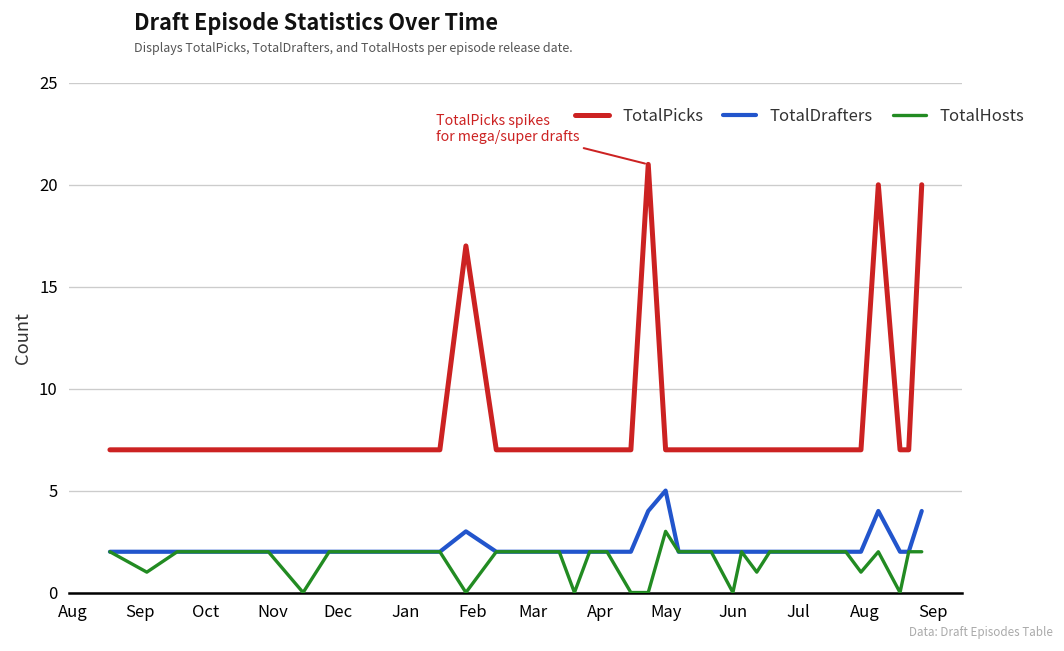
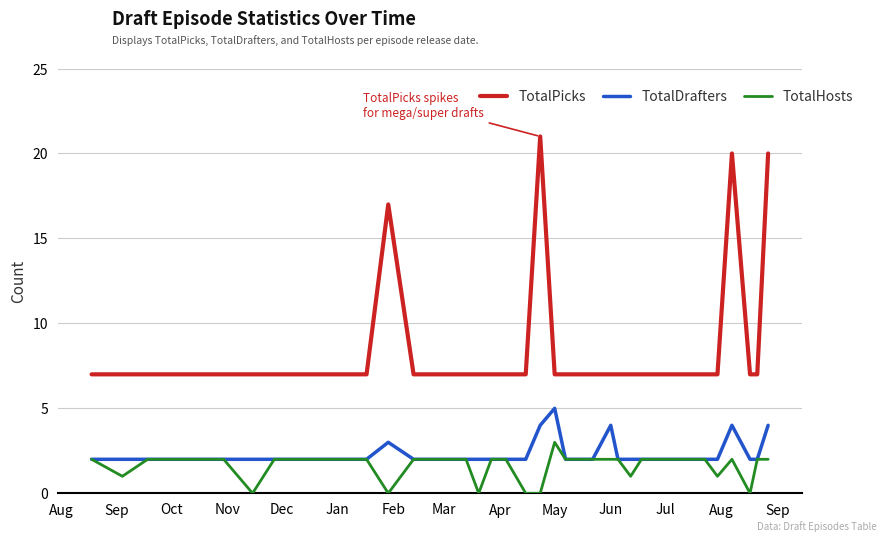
  {
    "TotalPicks": {
      "May": 7,
      "Jun": 7
    },
    "TotalDrafters": {
      "May": 5,
-     "Jun": 2
+     "Jun": 4
    },
    "TotalHosts": {
      "May": 3,
-     "Jun": 0
+     "Jun": 2
    }
  }
